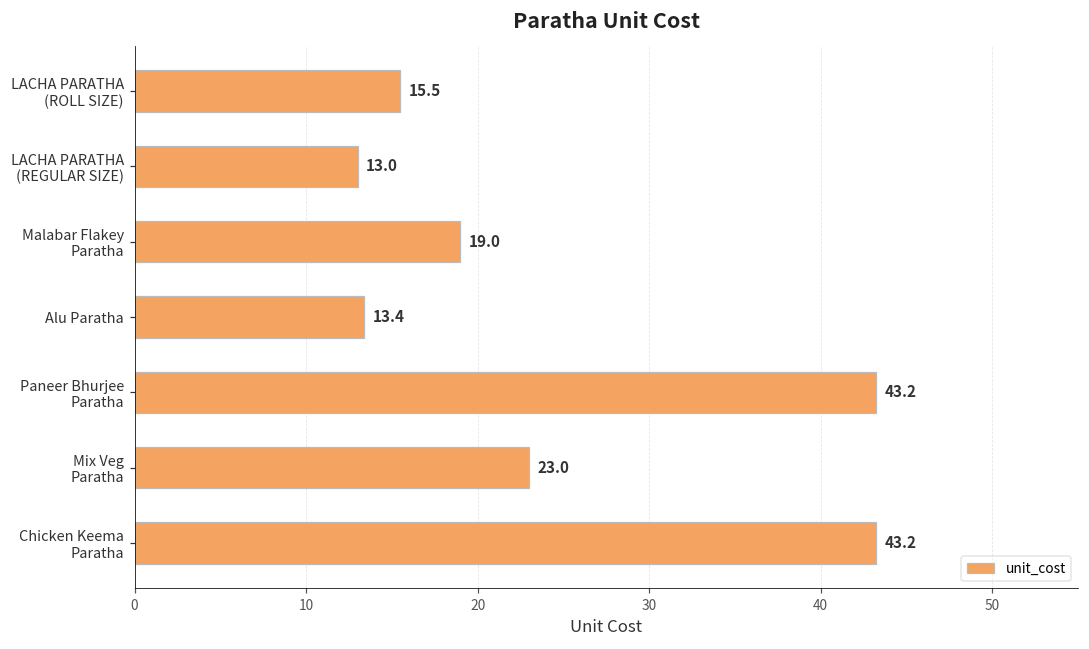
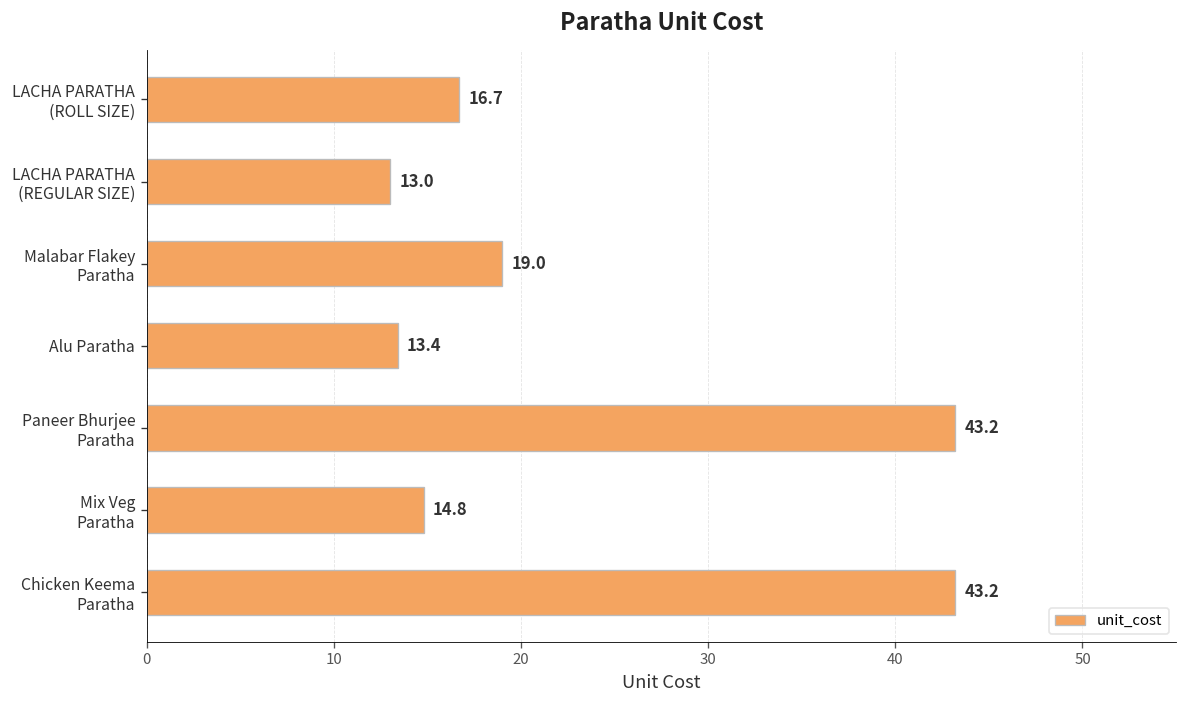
  {
-   "LACHA PARATHA (ROLL SIZE)": 15.5,
+   "LACHA PARATHA (ROLL SIZE)": 16.7,
    "LACHA PARATHA (REGULAR SIZE)": 13.0,
    "Malabar Flakey Paratha": 19.0,
    "Alu Paratha": 13.4,
    "Paneer Bhurjee Paratha": 43.2,
-   "Mix Veg Paratha": 23.0,
+   "Mix Veg Paratha": 14.8,
    "Chicken Keema Paratha": 43.2
  }
